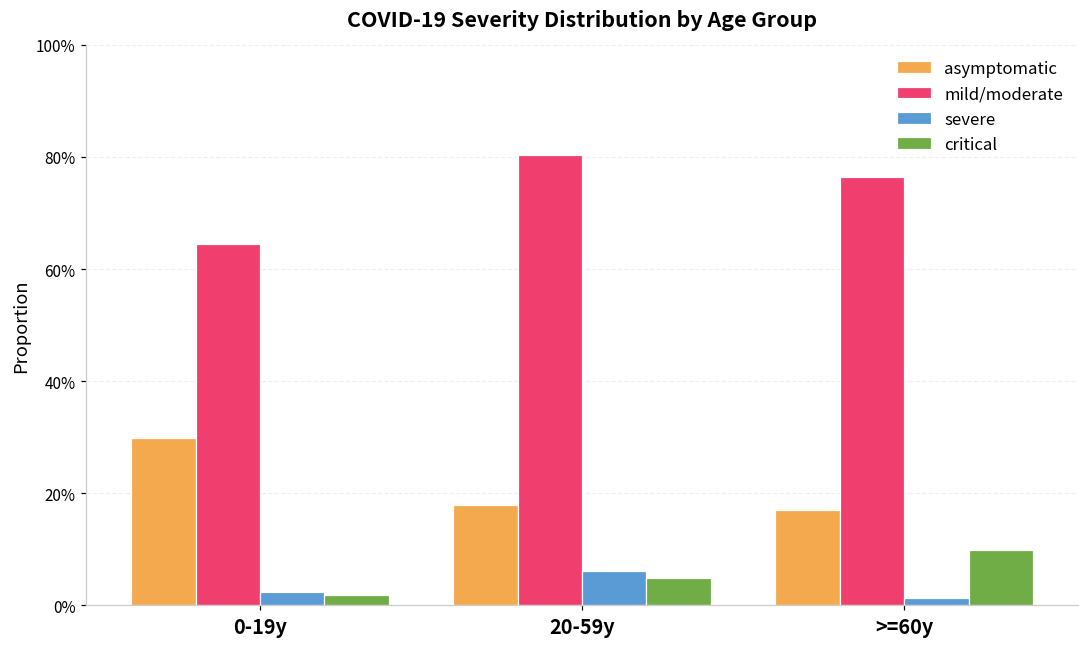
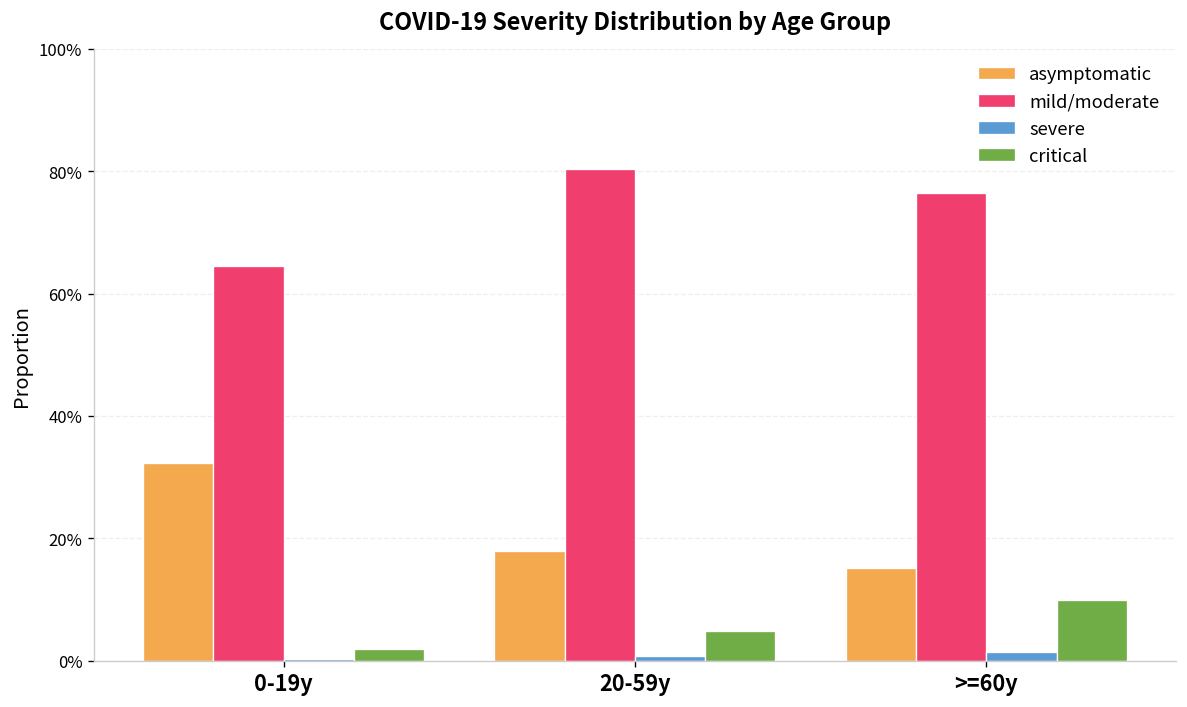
  {
    "asymptomatic": {
-     "0-19y": "30%",
+     "0-19y": "32%",
      "20-59y": "18%",
-     ">=60y": "17%"
+     ">=60y": "15%"
    },
    "mild/moderate": {
      "0-19y": "64%",
      "20-59y": "80%",
      ">=60y": "76%"
    },
    "severe": {
-     "0-19y": "2%",
-     "20-59y": "6%",
+     "0-19y": "0%",
+     "20-59y": "1%",
      ">=60y": "1%"
    },
    "critical": {
      "0-19y": "2%",
      "20-59y": "5%",
      ">=60y": "10%"
    }
  }
